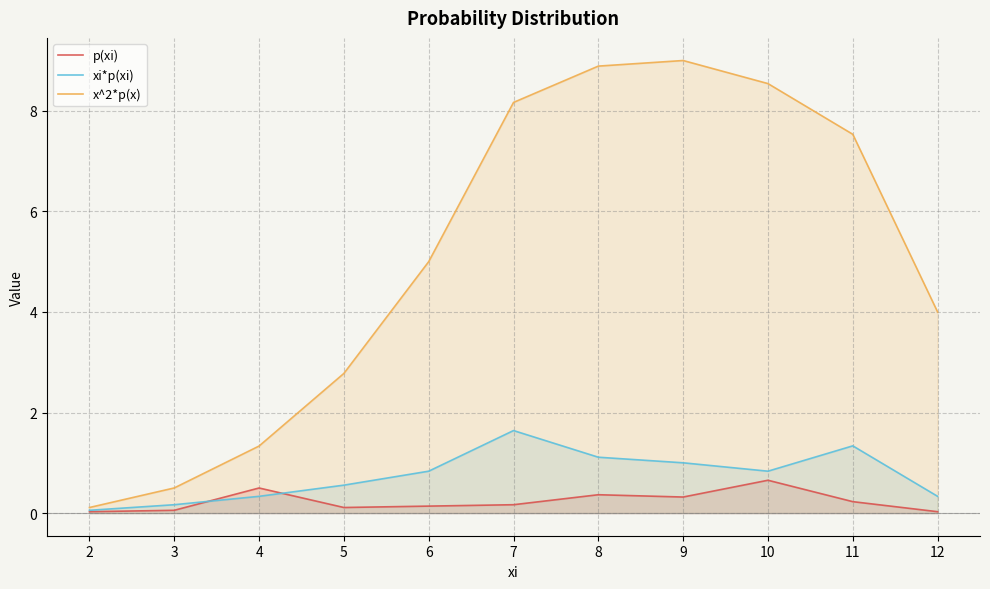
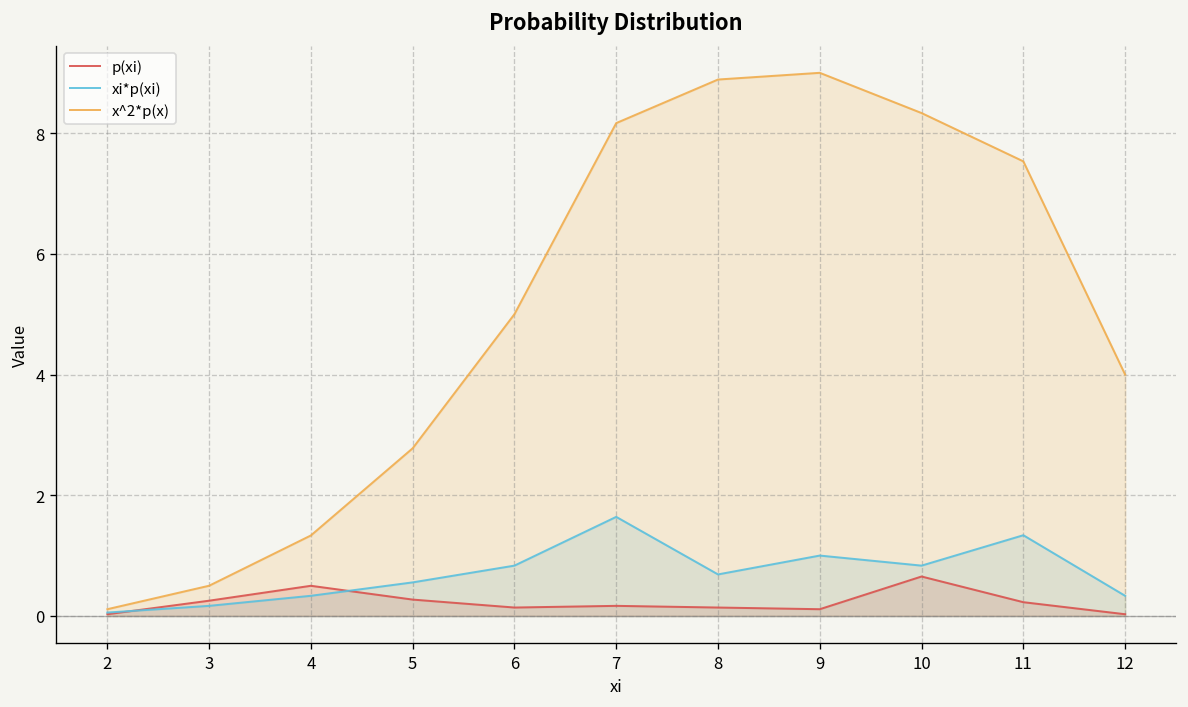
  {
    "p(xi)": {
-     "3": 0.1,
+     "3": 0.3,
      "4": 0.5,
-     "5": 0.1,
+     "5": 0.3,
      "6": 0.1,
      "7": 0.2,
-     "8": 0.4,
-     "9": 0.3,
+     "8": 0.1,
+     "9": 0.1,
      "10": 0.7,
      "11": 0.2,
      "12": 0.0
    },
    "xi*p(xi)": {
      "3": 0.2,
      "4": 0.3,
      "5": 0.6,
      "6": 0.8,
      "7": 1.6,
-     "8": 1.1,
+     "8": 0.7,
      "9": 1.0,
      "10": 0.8,
      "11": 1.3,
      "12": 0.3
    },
    "x^2*p(x)": {
      "2": 0.1,
      "3": 0.5,
      "4": 1.3,
      "5": 2.8,
      "6": 5.0,
      "7": 8.2,
      "8": 8.9,
      "9": 9.0,
-     "10": 8.5,
+     "10": 8.3,
      "11": 7.5,
      "12": 4.0
    }
  }
